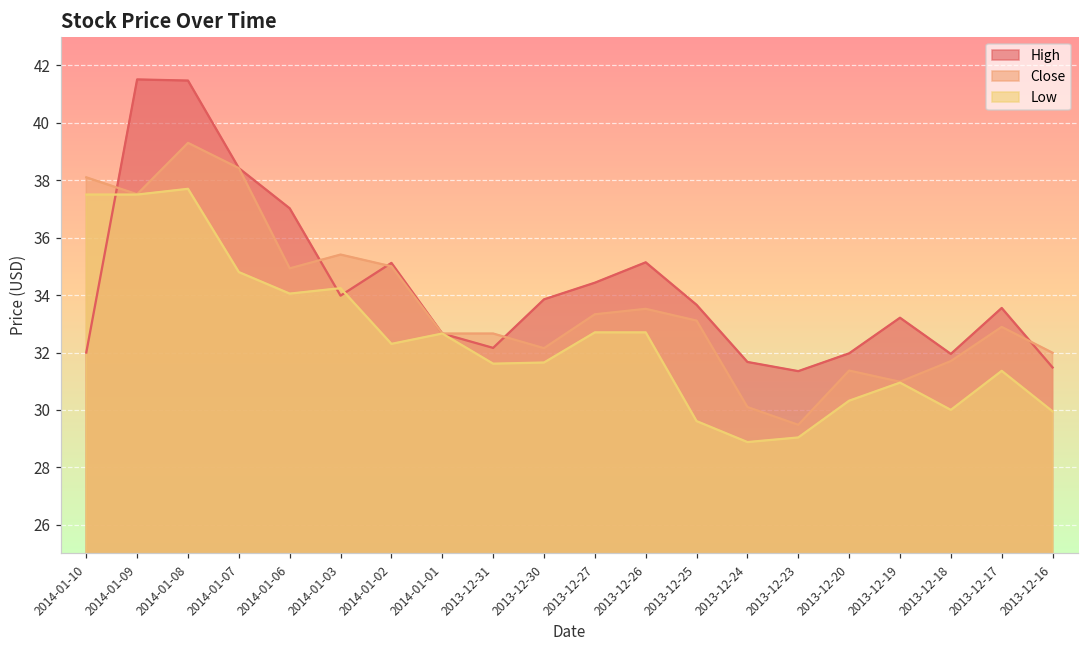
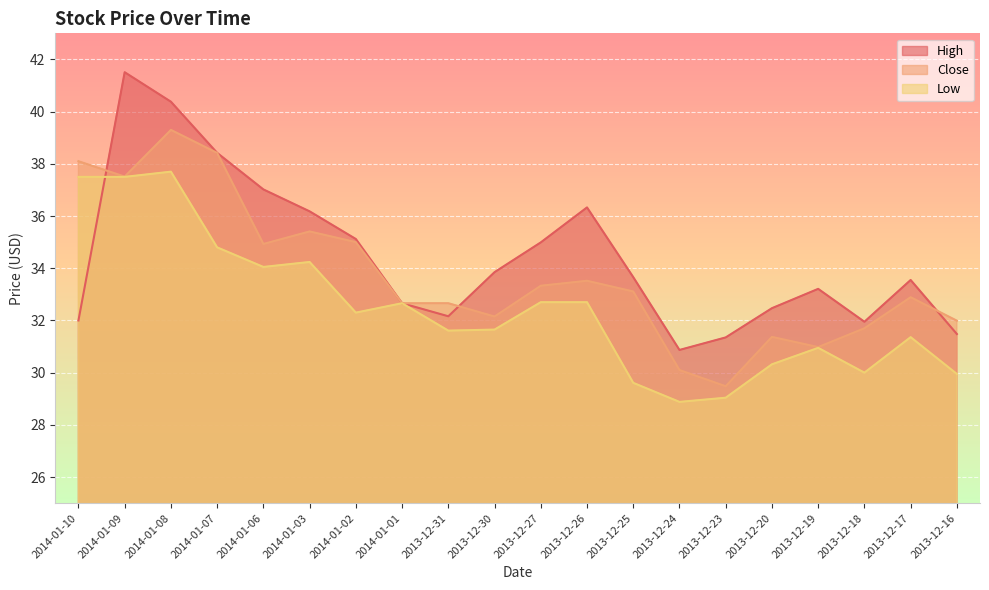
  {
    "High": {
      "2014-01-10": 32.0,
      "2014-01-09": 41.5,
-     "2014-01-08": 41.5,
+     "2014-01-08": 40.4,
      "2014-01-06": 37.0,
-     "2014-01-03": 34.0,
+     "2014-01-03": 36.2,
      "2014-01-02": 35.1,
      "2013-12-31": 32.2,
      "2013-12-30": 33.9,
-     "2013-12-27": 34.4,
-     "2013-12-26": 35.1,
+     "2013-12-27": 35.0,
+     "2013-12-26": 36.3,
      "2013-12-25": 33.7,
-     "2013-12-24": 31.7,
+     "2013-12-24": 30.9,
      "2013-12-23": 31.4,
-     "2013-12-20": 32.0,
+     "2013-12-20": 32.5,
      "2013-12-19": 33.2,
      "2013-12-18": 32.0,
      "2013-12-17": 33.6,
      "2013-12-16": 31.5
    }
  }
